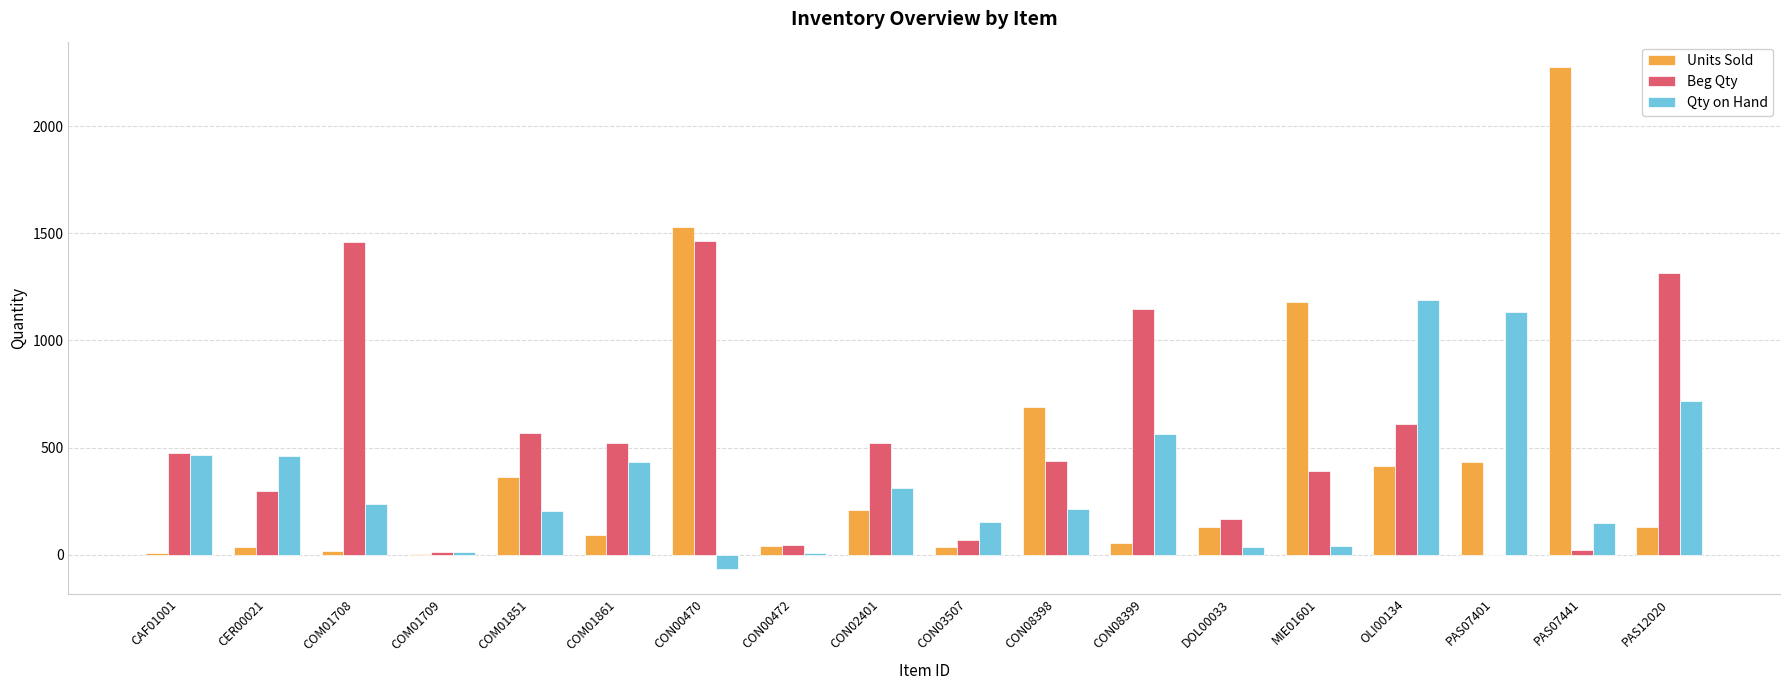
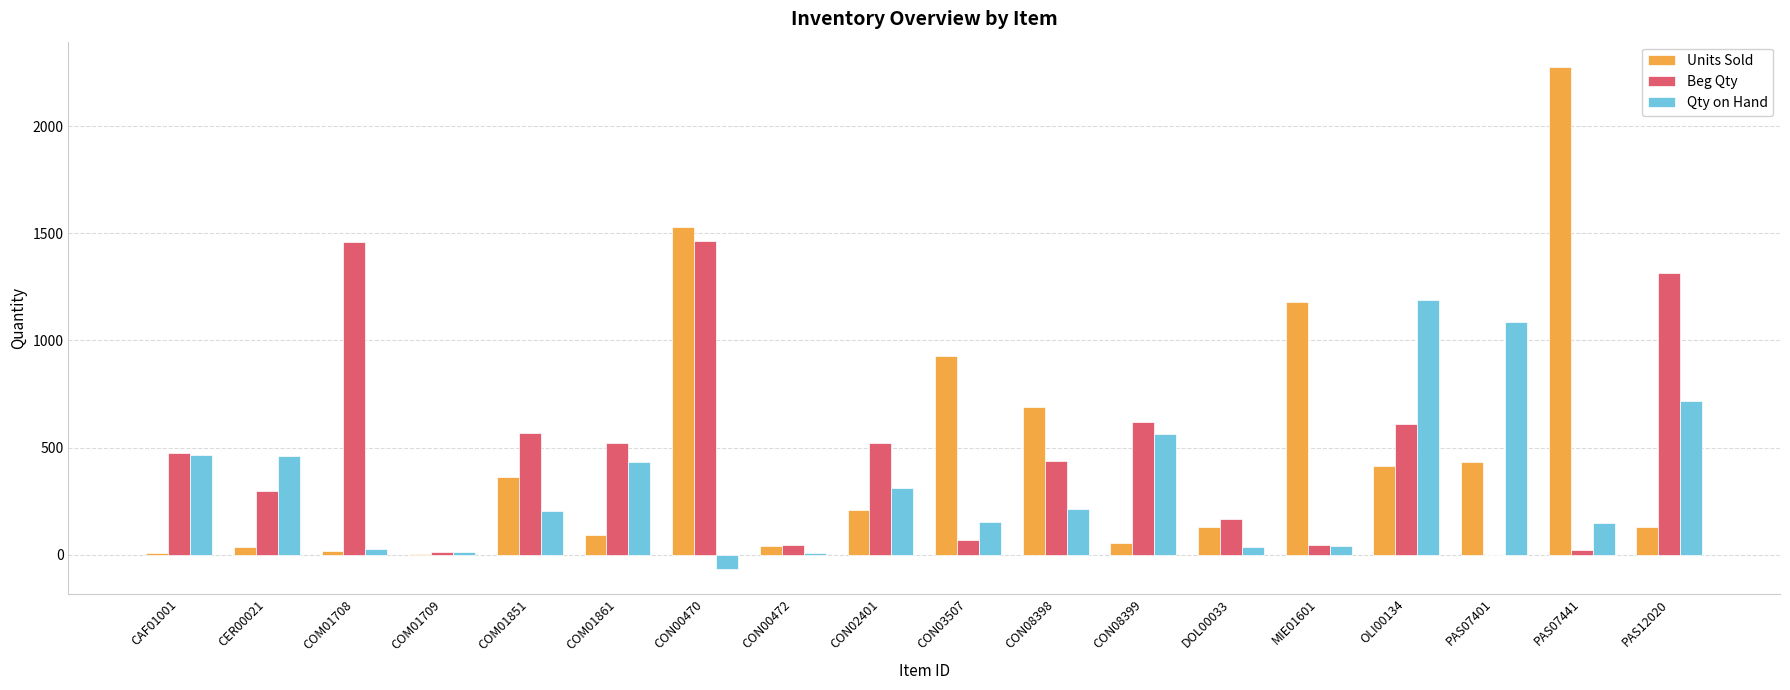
  {
    "Units Sold": {
      "CER00021": 40,
      "COM01708": 20,
      "COM01851": 360,
      "COM01861": 90,
      "CON00470": 1530,
      "CON00472": 40,
      "CON02401": 210,
-     "CON03507": 40,
+     "CON03507": 930,
      "CON08398": 690,
      "CON08399": 60,
      "DOL00033": 130,
      "MIE01601": 1180,
      "OLI00134": 410,
      "PAS07401": 430,
      "PAS07441": 2280,
      "PAS12020": 130
    },
    "Beg Qty": {
      "CAF01001": 470,
      "CER00021": 300,
      "COM01708": 1460,
      "COM01709": 10,
      "COM01851": 570,
      "COM01861": 520,
      "CON00470": 1470,
      "CON00472": 50,
      "CON02401": 520,
      "CON03507": 70,
      "CON08398": 440,
-     "CON08399": 1150,
+     "CON08399": 620,
      "DOL00033": 170,
-     "MIE01601": 390,
+     "MIE01601": 50,
      "OLI00134": 610,
      "PAS07441": 20,
      "PAS12020": 1310
    },
    "Qty on Hand": {
      "CAF01001": 470,
      "CER00021": 460,
-     "COM01708": 240,
+     "COM01708": 30,
      "COM01709": 10,
      "COM01851": 210,
      "COM01861": 430,
      "CON00470": -70,
      "CON02401": 310,
      "CON03507": 150,
      "CON08398": 210,
      "CON08399": 560,
      "DOL00033": 40,
      "MIE01601": 40,
      "OLI00134": 1190,
-     "PAS07401": 1130,
+     "PAS07401": 1090,
      "PAS07441": 150,
      "PAS12020": 720
    }
  }
